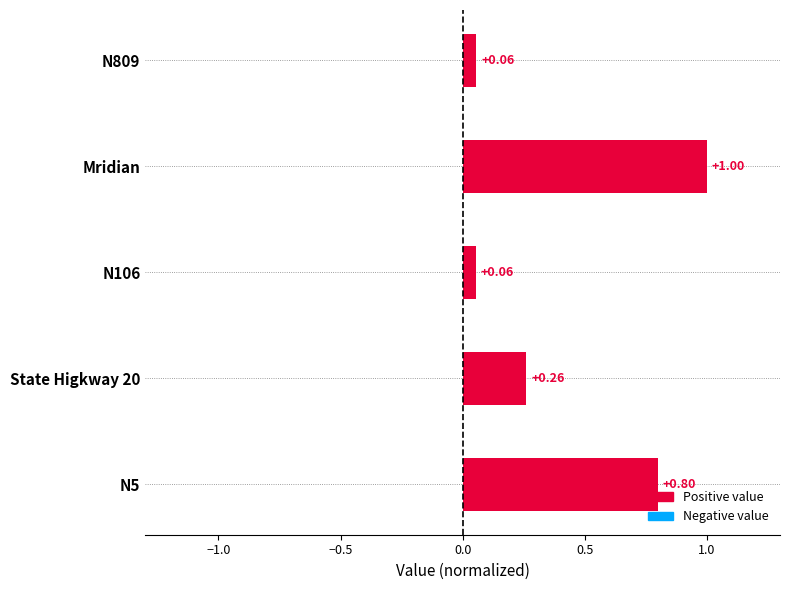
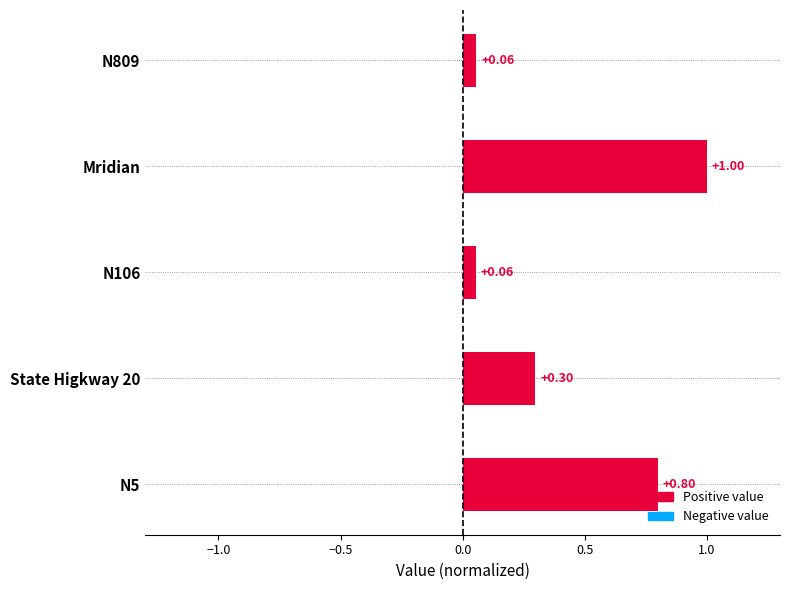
  {
    "N809": "+0.06",
    "Mridian": "+1.00",
    "N106": "+0.06",
-   "State Higkway 20": "+0.26",
+   "State Higkway 20": "+0.30",
    "N5": "+0.80"
  }
